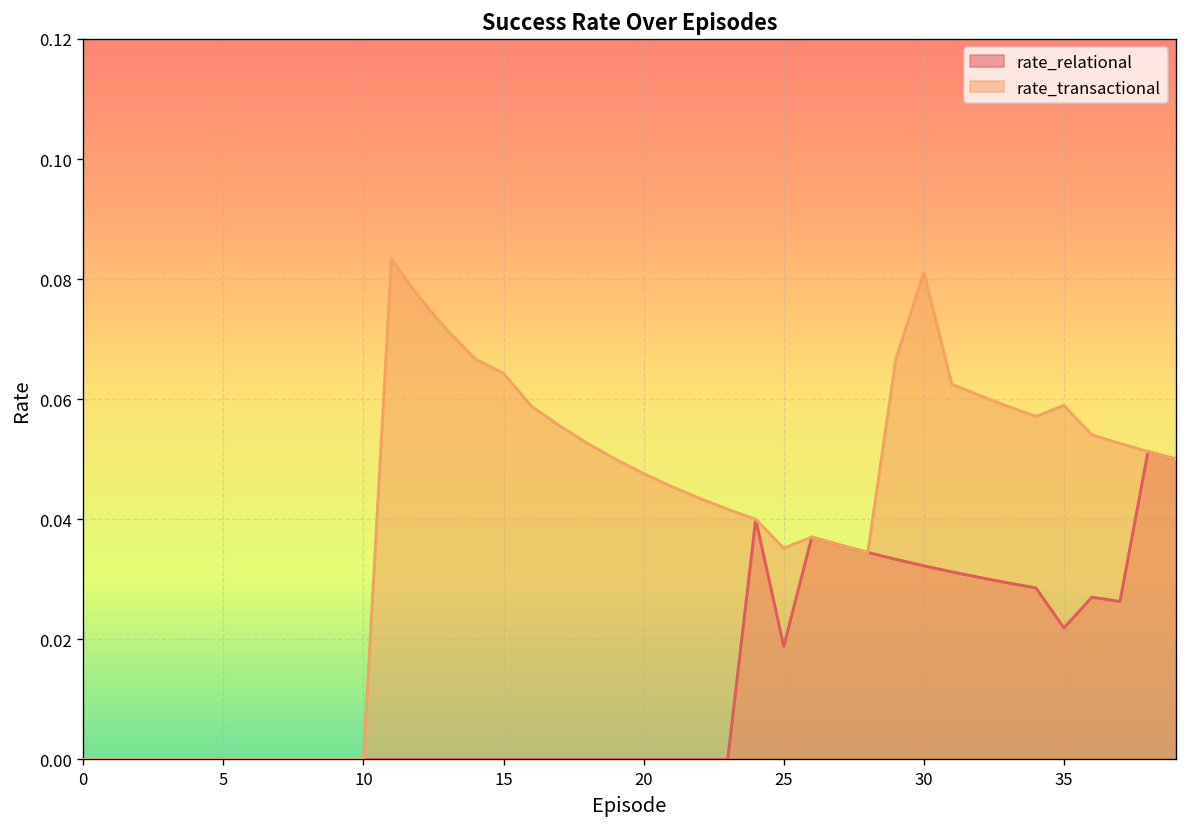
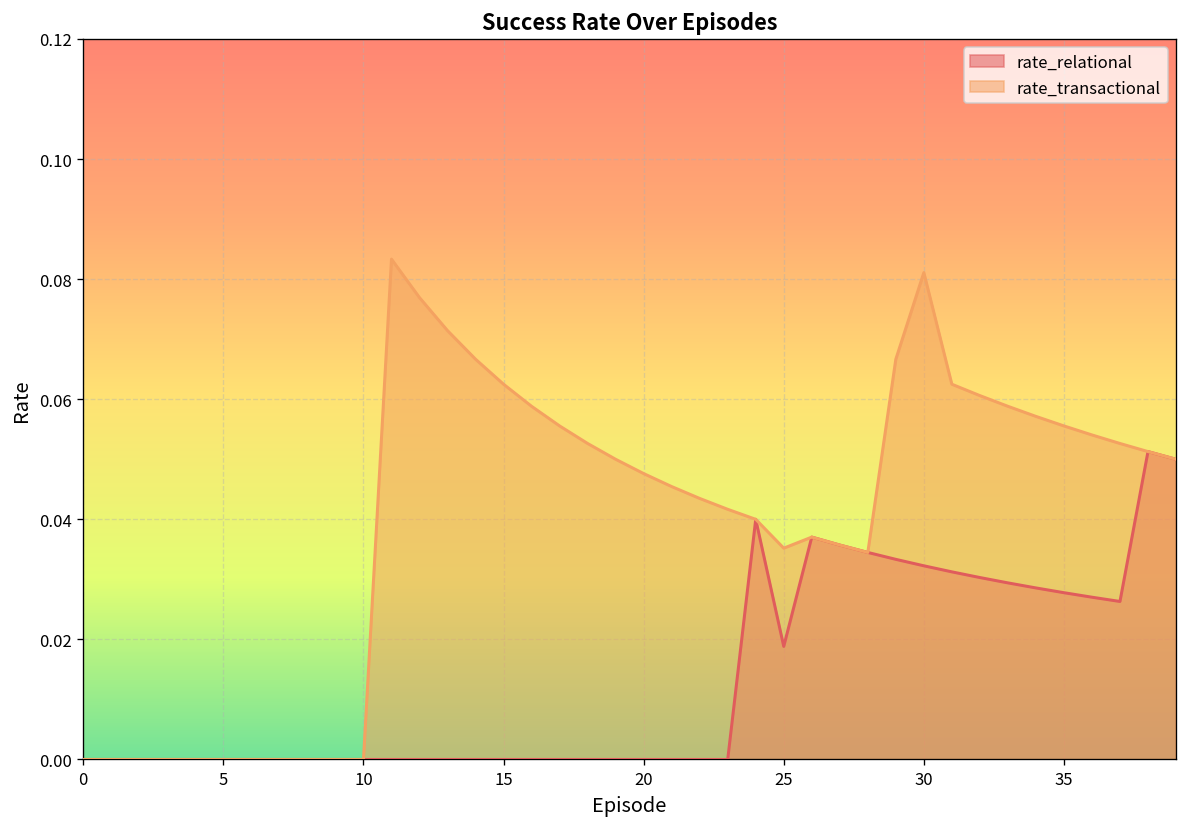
  {
    "rate_relational": {
      "15": 0.000,
      "20": 0.000,
      "25": 0.019,
      "30": 0.032,
-     "35": 0.022
+     "35": 0.028
    },
    "rate_transactional": {
-     "15": 0.064,
+     "15": 0.063,
      "20": 0.048,
      "25": 0.035,
      "30": 0.081,
-     "35": 0.059
+     "35": 0.056
    }
  }
